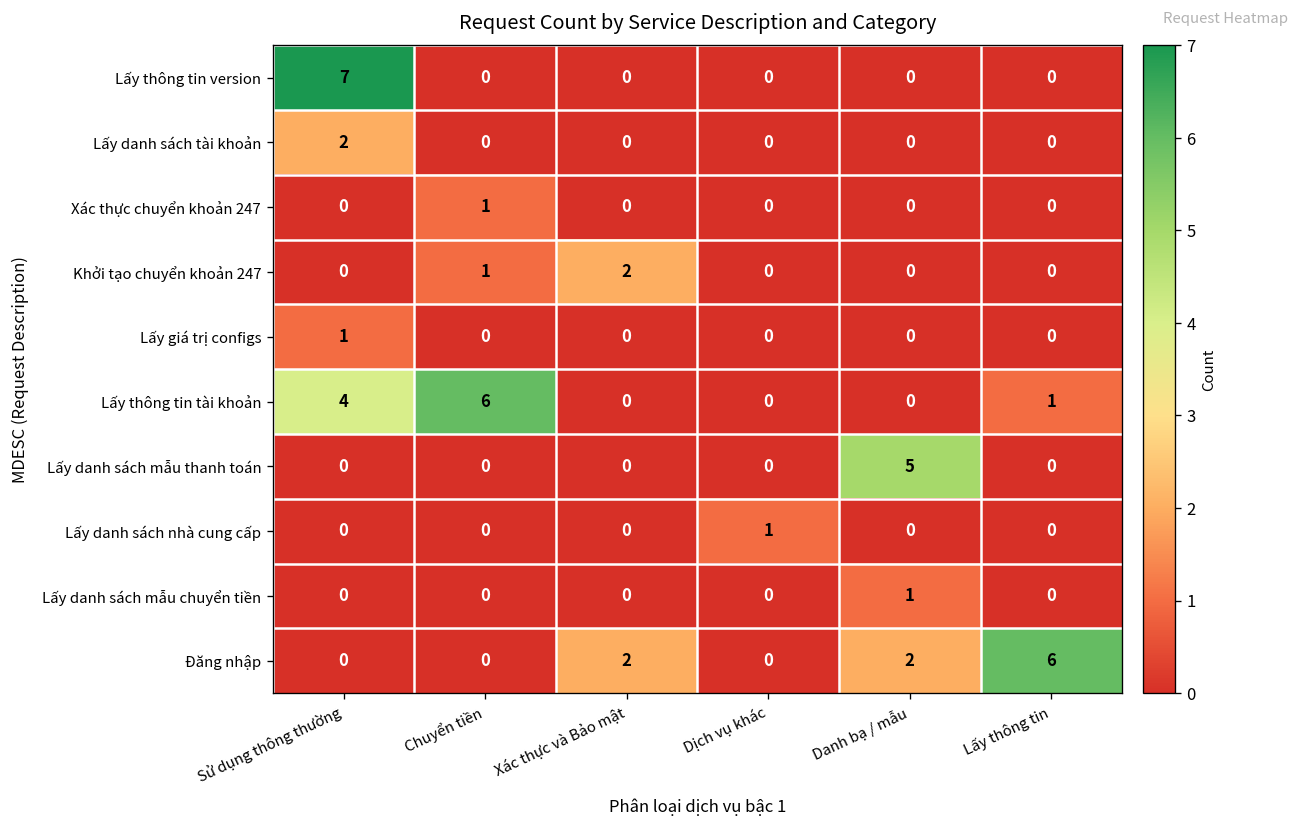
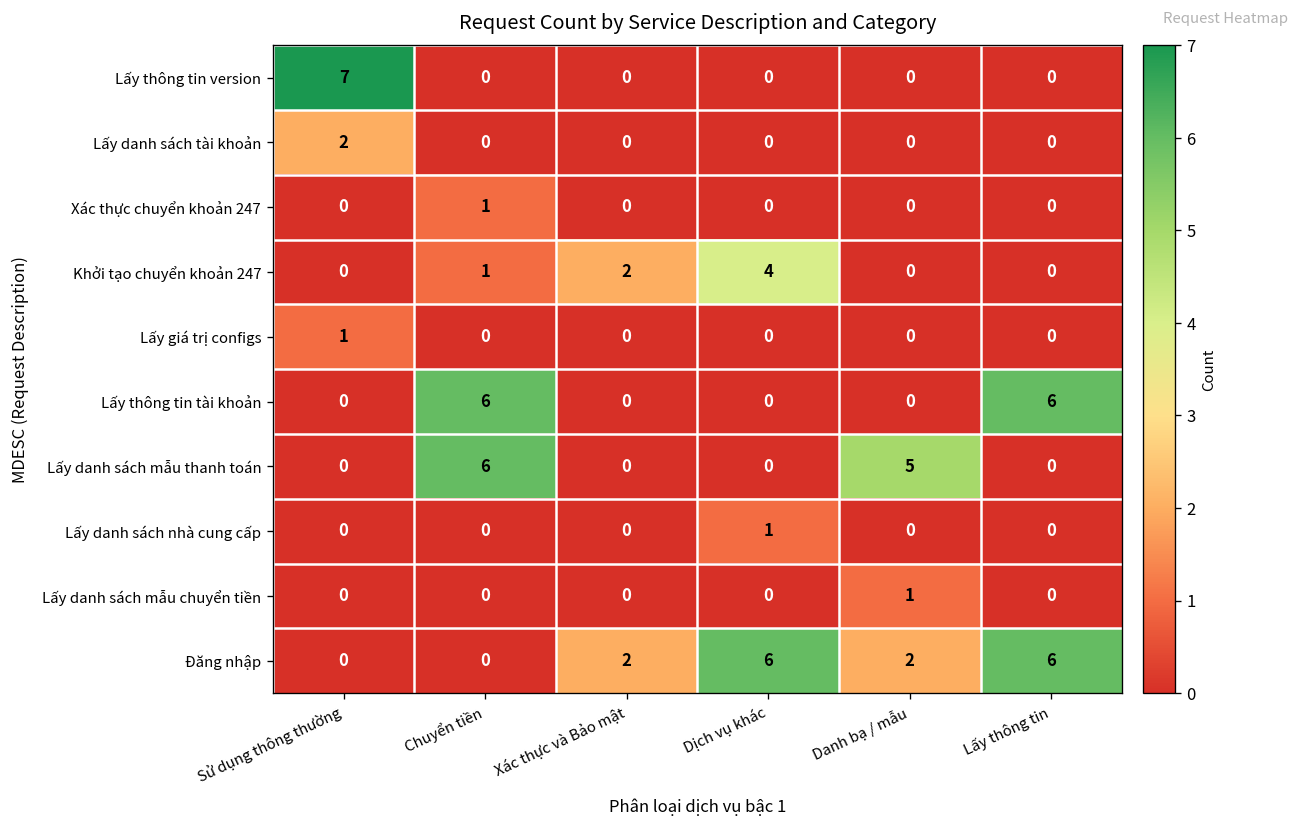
  {
    "Lấy thông tin version": {
      "Sử dụng thông thường": 7,
      "Chuyển tiền": 0,
      "Xác thực và Bảo mật": 0,
      "Dịch vụ khác": 0,
      "Danh bạ / mẫu": 0,
      "Lấy thông tin": 0
    },
    "Lấy danh sách tài khoản": {
      "Sử dụng thông thường": 2,
      "Chuyển tiền": 0,
      "Xác thực và Bảo mật": 0,
      "Dịch vụ khác": 0,
      "Danh bạ / mẫu": 0,
      "Lấy thông tin": 0
    },
    "Xác thực chuyển khoản 247": {
      "Sử dụng thông thường": 0,
      "Chuyển tiền": 1,
      "Xác thực và Bảo mật": 0,
      "Dịch vụ khác": 0,
      "Danh bạ / mẫu": 0,
      "Lấy thông tin": 0
    },
    "Khởi tạo chuyển khoản 247": {
      "Sử dụng thông thường": 0,
      "Chuyển tiền": 1,
      "Xác thực và Bảo mật": 2,
-     "Dịch vụ khác": 0,
+     "Dịch vụ khác": 4,
      "Danh bạ / mẫu": 0,
      "Lấy thông tin": 0
    },
    "Lấy giá trị configs": {
      "Sử dụng thông thường": 1,
      "Chuyển tiền": 0,
      "Xác thực và Bảo mật": 0,
      "Dịch vụ khác": 0,
      "Danh bạ / mẫu": 0,
      "Lấy thông tin": 0
    },
    "Lấy thông tin tài khoản": {
-     "Sử dụng thông thường": 4,
+     "Sử dụng thông thường": 0,
      "Chuyển tiền": 6,
      "Xác thực và Bảo mật": 0,
      "Dịch vụ khác": 0,
      "Danh bạ / mẫu": 0,
-     "Lấy thông tin": 1
+     "Lấy thông tin": 6
    },
    "Lấy danh sách mẫu thanh toán": {
      "Sử dụng thông thường": 0,
-     "Chuyển tiền": 0,
+     "Chuyển tiền": 6,
      "Xác thực và Bảo mật": 0,
      "Dịch vụ khác": 0,
      "Danh bạ / mẫu": 5,
      "Lấy thông tin": 0
    },
    "Lấy danh sách nhà cung cấp": {
      "Sử dụng thông thường": 0,
      "Chuyển tiền": 0,
      "Xác thực và Bảo mật": 0,
      "Dịch vụ khác": 1,
      "Danh bạ / mẫu": 0,
      "Lấy thông tin": 0
    },
    "Lấy danh sách mẫu chuyển tiền": {
      "Sử dụng thông thường": 0,
      "Chuyển tiền": 0,
      "Xác thực và Bảo mật": 0,
      "Dịch vụ khác": 0,
      "Danh bạ / mẫu": 1,
      "Lấy thông tin": 0
    },
    "Đăng nhập": {
      "Sử dụng thông thường": 0,
      "Chuyển tiền": 0,
      "Xác thực và Bảo mật": 2,
-     "Dịch vụ khác": 0,
+     "Dịch vụ khác": 6,
      "Danh bạ / mẫu": 2,
      "Lấy thông tin": 6
    }
  }
